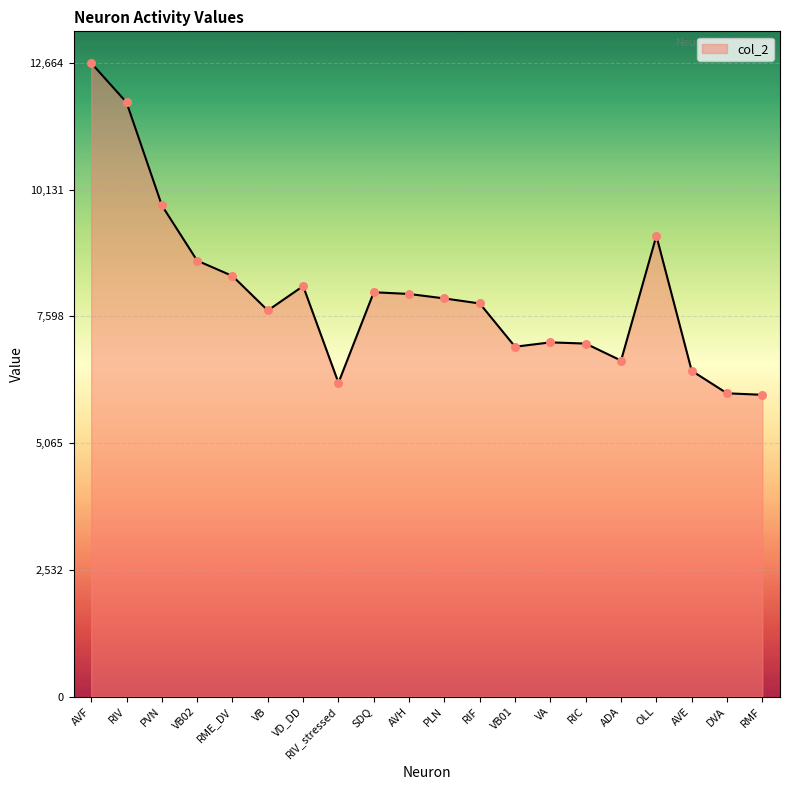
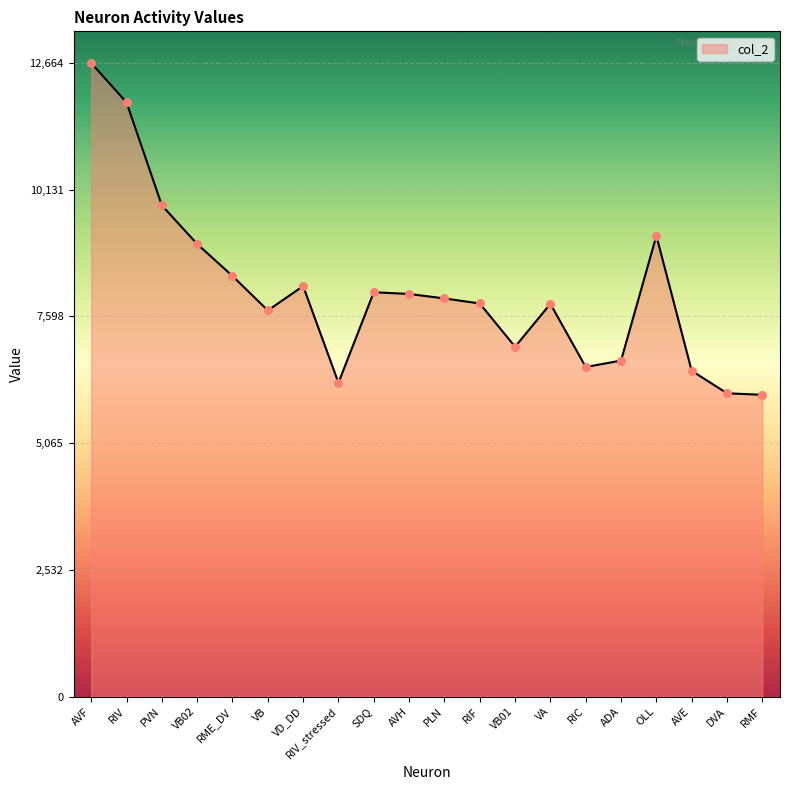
  {
    "AVF": "12,700",
    "RIV": "11,900",
    "PVN": "9,800",
-   "VB02": "8,700",
+   "VB02": "9,000",
    "RME_DV": "8,400",
    "VB": "7,700",
    "VD_DD": "8,200",
    "RIV_stressed": "6,300",
    "SDQ": "8,100",
    "AVH": "8,000",
    "PLN": "8,000",
    "RIF": "7,900",
    "VB01": "7,000",
-   "VA": "7,100",
-   "RIC": "7,100",
+   "VA": "7,800",
+   "RIC": "6,600",
    "ADA": "6,700",
    "OLL": "9,200",
    "AVE": "6,500",
    "DVA": "6,100",
    "RMF": "6,000"
  }
